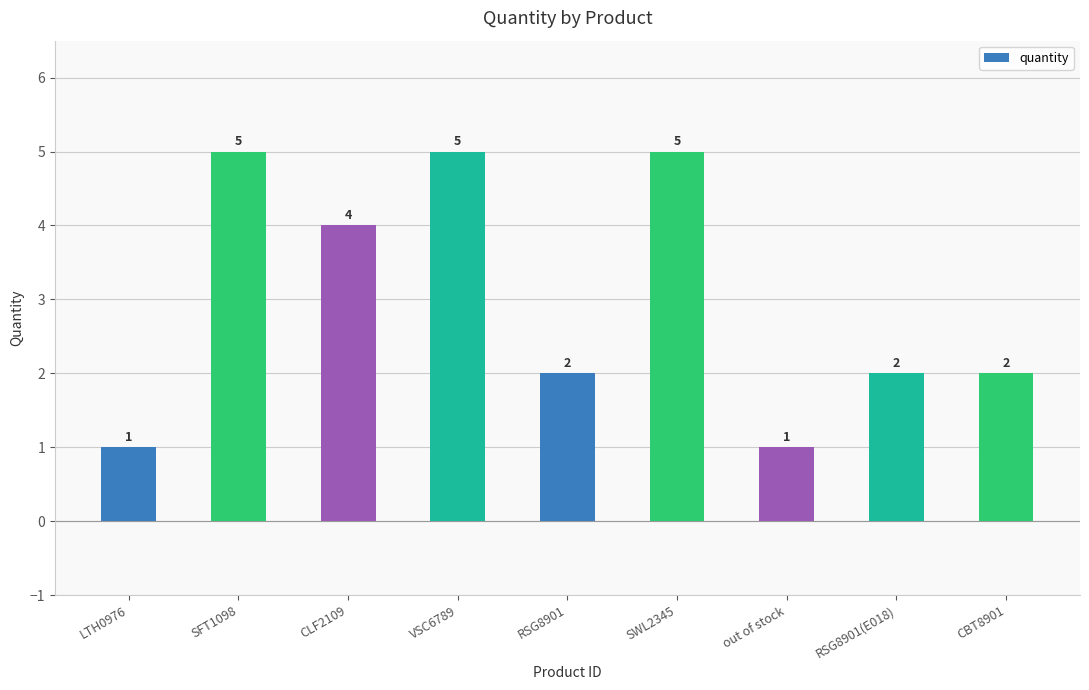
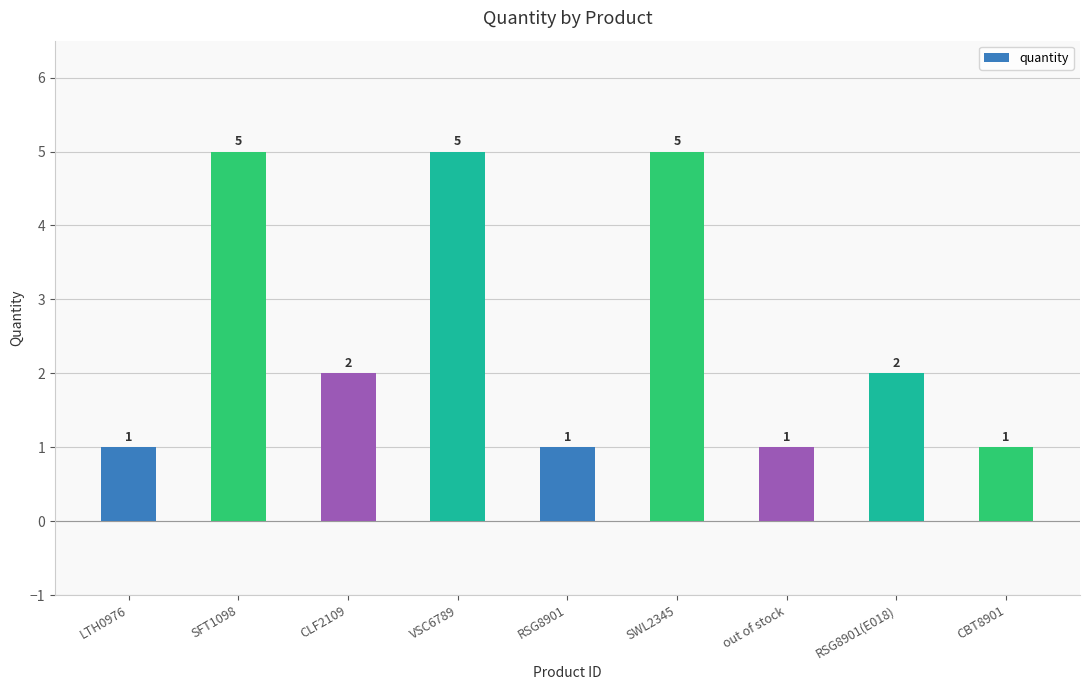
  {
    "LTH0976": 1,
    "SFT1098": 5,
-   "CLF2109": 4,
+   "CLF2109": 2,
    "VSC6789": 5,
-   "RSG8901": 2,
+   "RSG8901": 1,
    "SWL2345": 5,
    "out of stock": 1,
    "RSG8901(E018)": 2,
-   "CBT8901": 2
+   "CBT8901": 1
  }
